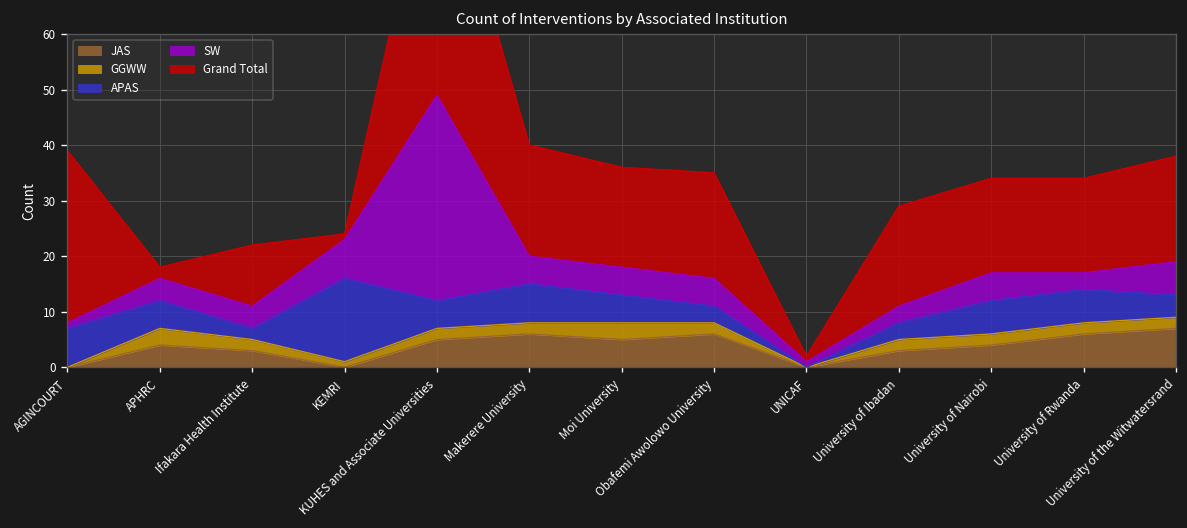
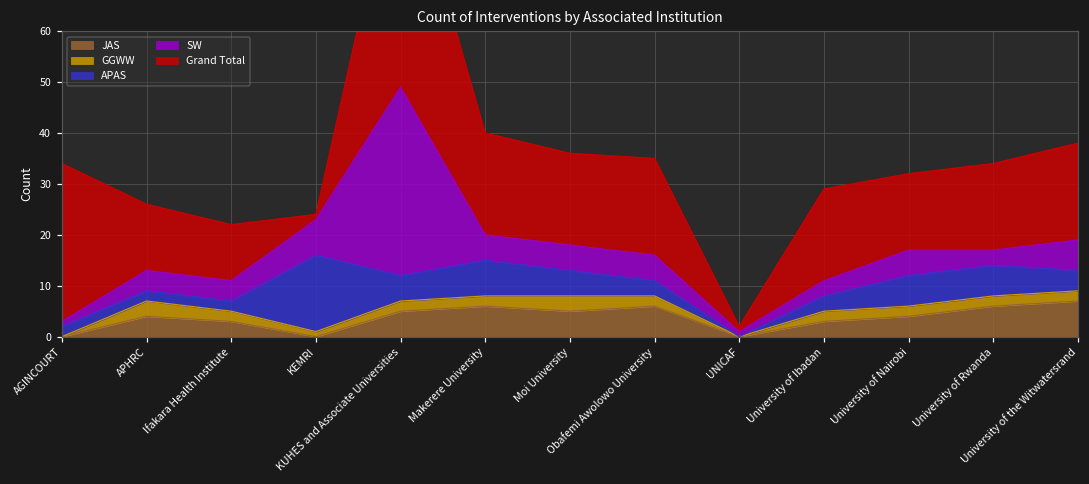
  {
    "JAS": {
      "APHRC": 4,
      "Ifakara Health Institute": 3,
      "KEMRI": 0,
      "KUHES and Associate Universities": 5,
      "Makerere University": 6,
      "Moi University": 5,
      "Obafemi Awolowo University": 6,
      "University of Ibadan": 3,
      "University of Nairobi": 4,
      "University of Rwanda": 6,
      "University of the Witwatersrand": 7
    },
    "GGWW": {
      "APHRC": 3,
      "Ifakara Health Institute": 2,
      "KEMRI": 1,
      "KUHES and Associate Universities": 2,
      "Makerere University": 2,
      "Moi University": 3,
      "Obafemi Awolowo University": 2,
      "University of Ibadan": 2,
      "University of Nairobi": 2,
      "University of Rwanda": 2,
      "University of the Witwatersrand": 2
    },
    "APAS": {
-     "AGINCOURT": 7,
-     "APHRC": 5,
+     "AGINCOURT": 2,
+     "APHRC": 2,
      "Ifakara Health Institute": 2,
      "KEMRI": 15,
      "KUHES and Associate Universities": 5,
      "Makerere University": 7,
      "Moi University": 5,
      "Obafemi Awolowo University": 3,
      "University of Ibadan": 3,
      "University of Nairobi": 6,
      "University of Rwanda": 6,
      "University of the Witwatersrand": 4
    },
    "SW": {
      "AGINCOURT": 1,
      "APHRC": 4,
      "Ifakara Health Institute": 4,
      "KEMRI": 7,
      "KUHES and Associate Universities": 37,
      "Makerere University": 5,
      "Moi University": 5,
      "Obafemi Awolowo University": 5,
      "UNICAF": 1,
      "University of Ibadan": 3,
      "University of Nairobi": 5,
      "University of Rwanda": 3,
      "University of the Witwatersrand": 6
    },
    "Grand Total": {
      "AGINCOURT": 31,
-     "APHRC": 2,
+     "APHRC": 13,
      "Ifakara Health Institute": 11,
      "KEMRI": 1,
      "Makerere University": 20,
      "Moi University": 18,
      "Obafemi Awolowo University": 19,
      "UNICAF": 1,
      "University of Ibadan": 18,
-     "University of Nairobi": 17,
+     "University of Nairobi": 15,
      "University of Rwanda": 17,
      "University of the Witwatersrand": 19
    }
  }
